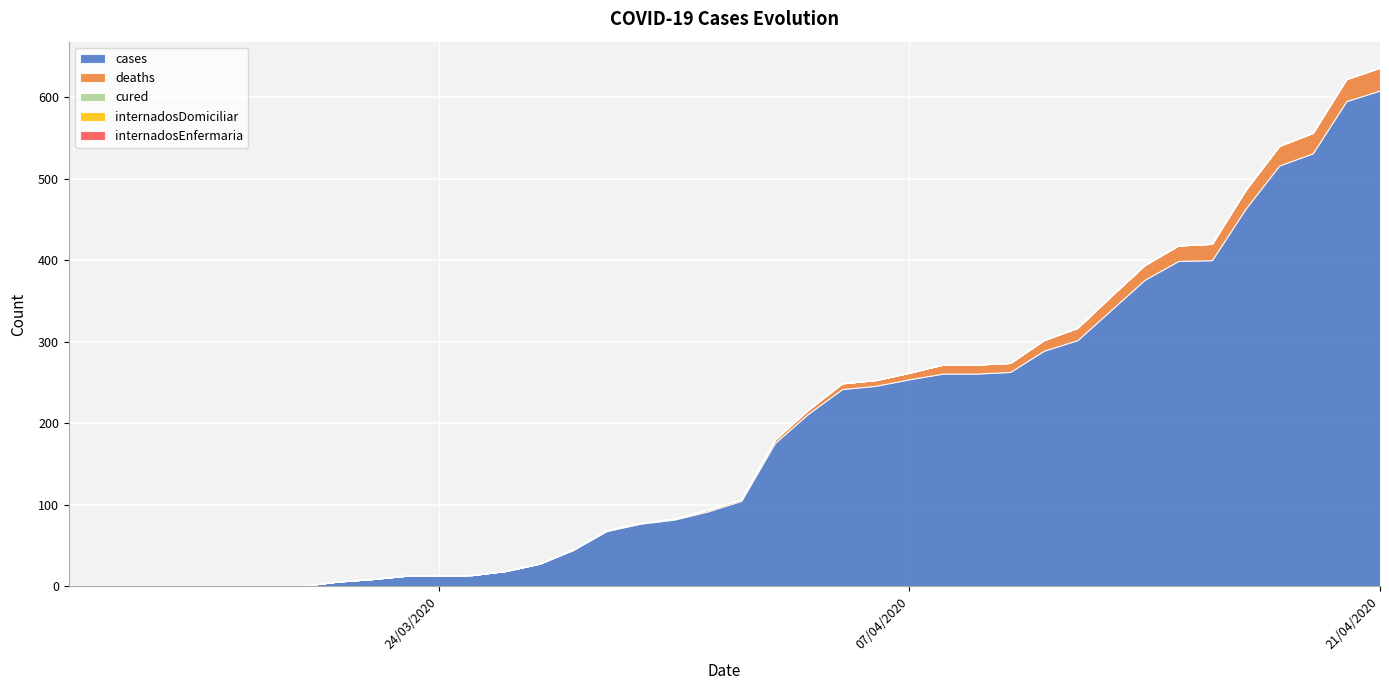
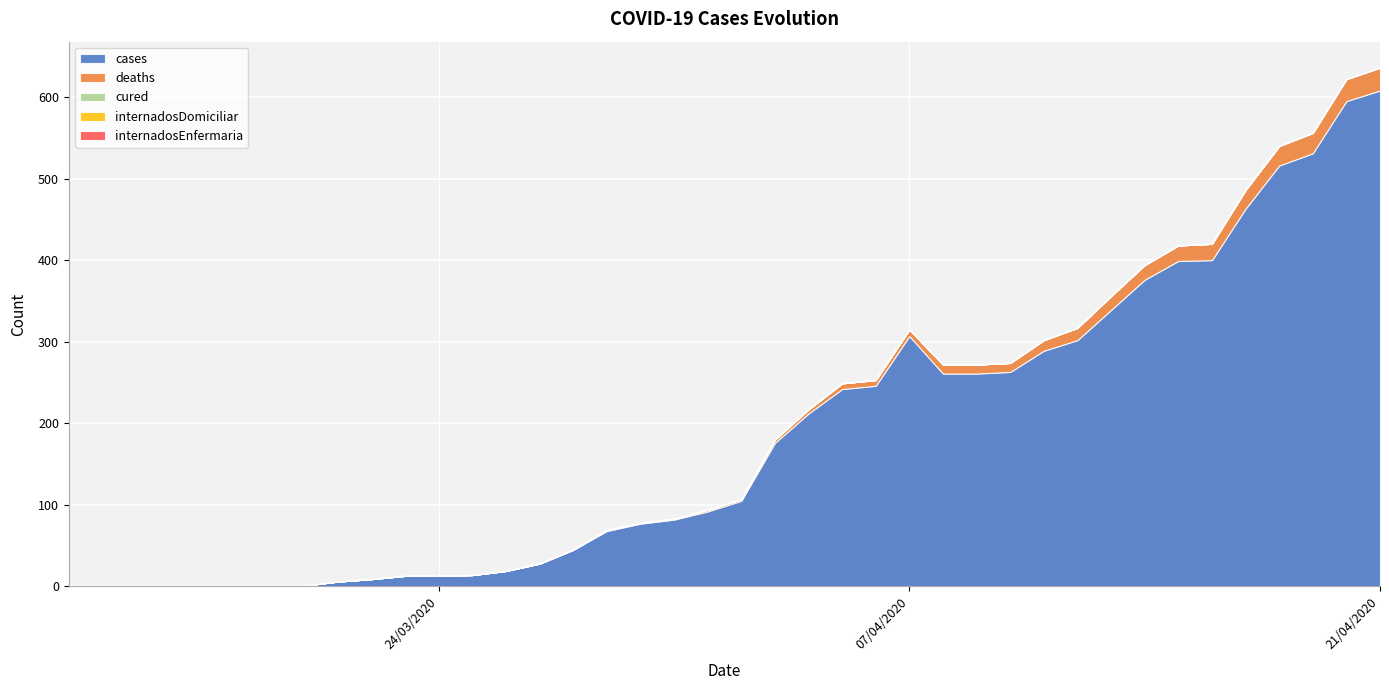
  {
    "cases": {
-     "07/04/2020": 250,
+     "07/04/2020": 310,
      "21/04/2020": 610
    }
  }
